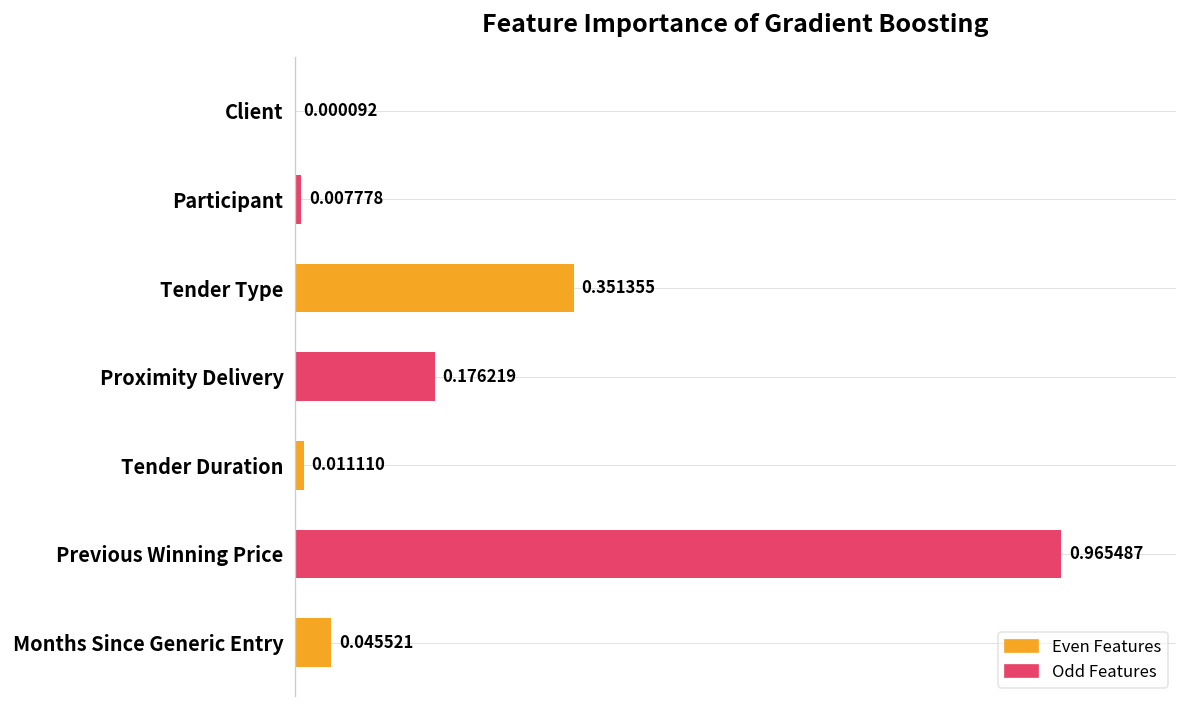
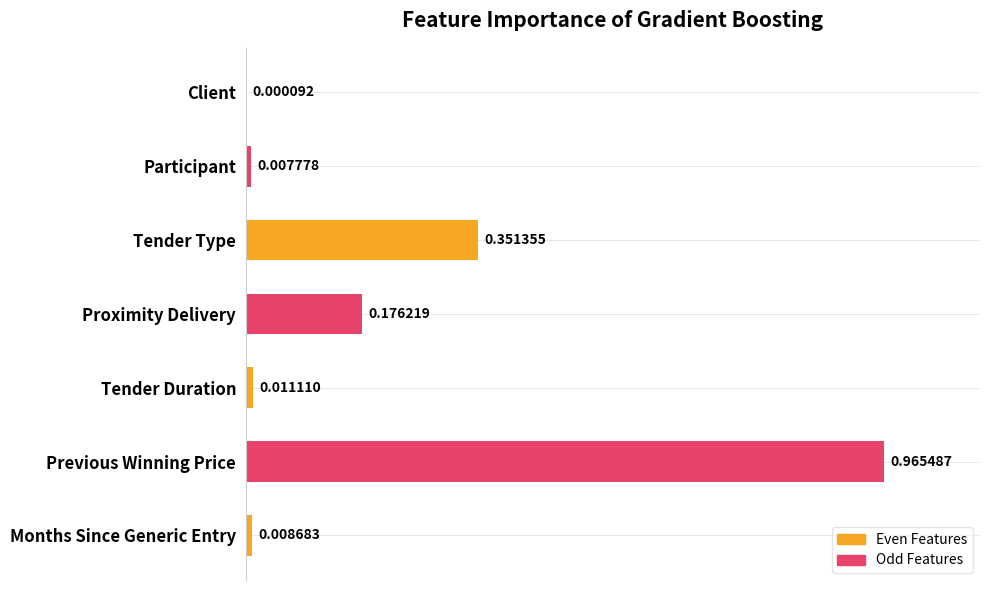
  {
    "Client": 0.000092,
    "Participant": 0.007778,
    "Tender Type": 0.351355,
    "Proximity Delivery": 0.176219,
    "Tender Duration": 0.011110,
    "Previous Winning Price": 0.965487,
-   "Months Since Generic Entry": 0.045521
+   "Months Since Generic Entry": 0.008683
  }
